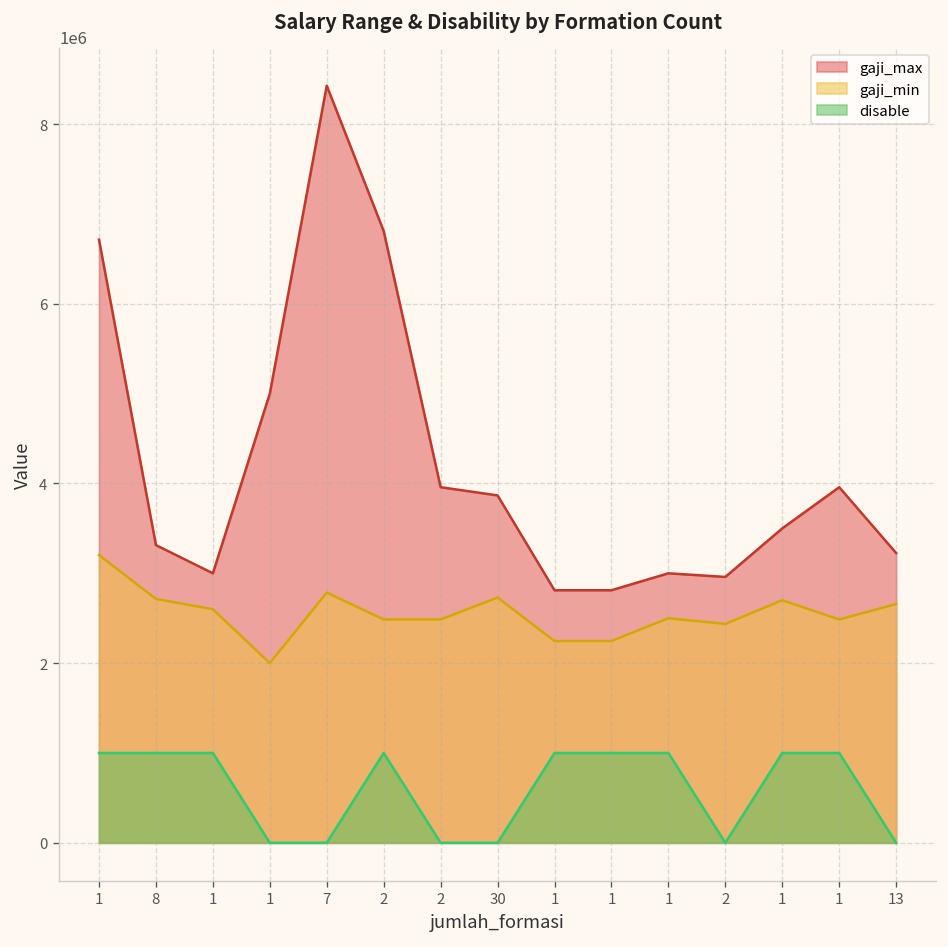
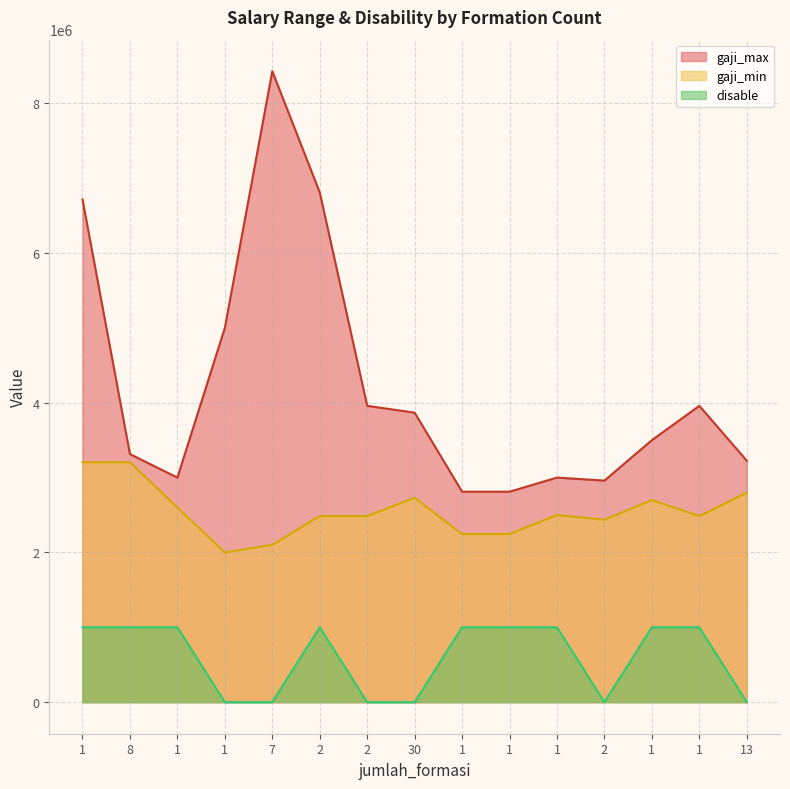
  {
    "gaji_max": {
      "8": 3300000,
      "7": 8400000,
      "30": 3900000,
      "13": 3200000
    },
    "gaji_min": {
-     "8": 2700000,
-     "7": 2800000,
+     "8": 3200000,
+     "7": 2100000,
      "30": 2700000,
-     "13": 2700000
+     "13": 2800000
    },
    "disable": {
      "8": 1000000,
      "7": 0,
      "30": 0,
      "13": 0
    }
  }
